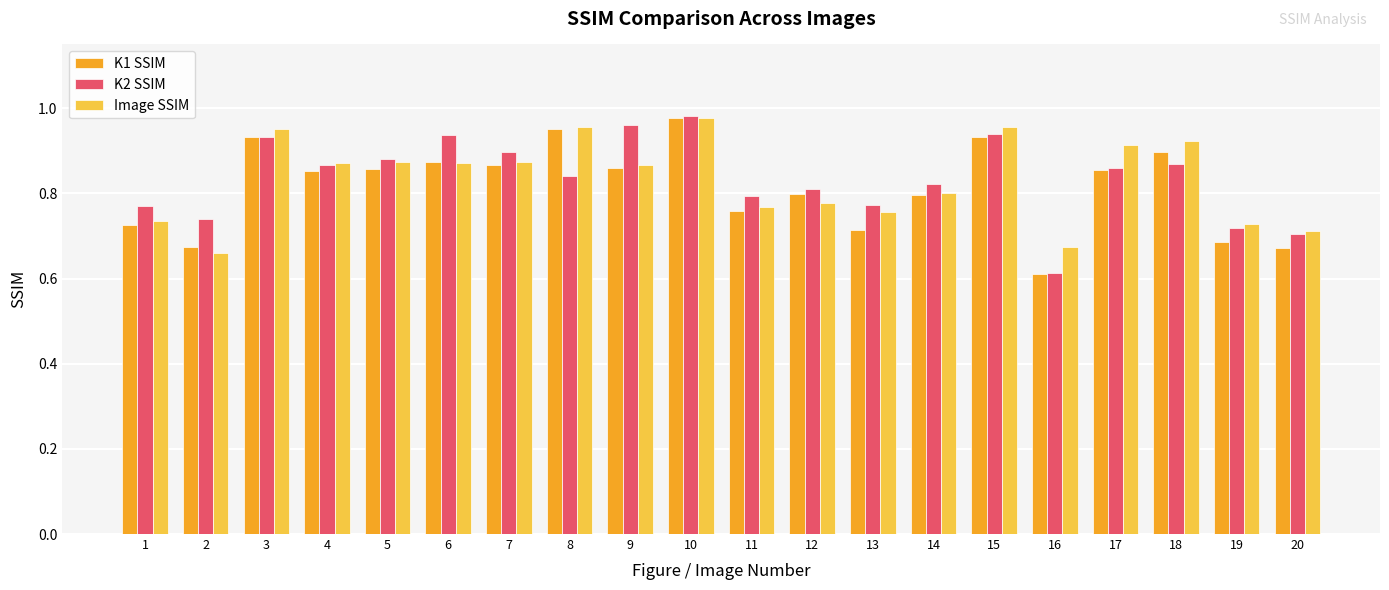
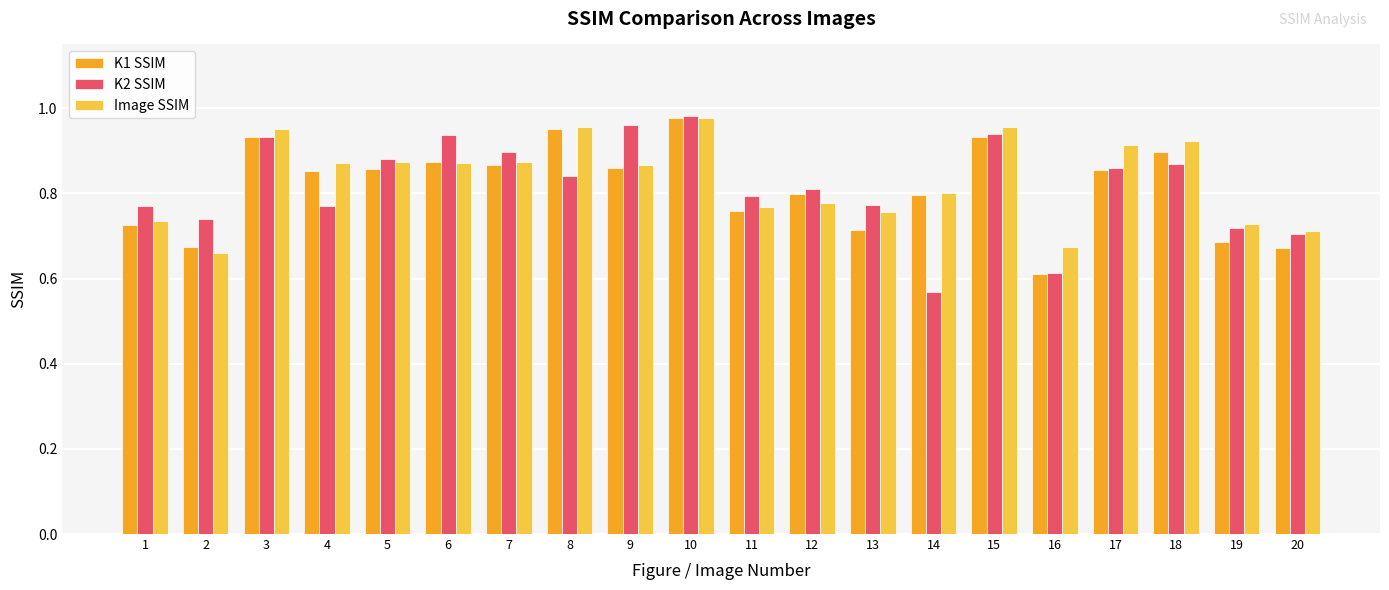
  {
    "K2 SSIM": {
      "1": 0.77,
      "2": 0.74,
      "3": 0.93,
-     "4": 0.87,
+     "4": 0.77,
      "5": 0.88,
      "6": 0.94,
      "7": 0.90,
      "8": 0.84,
      "9": 0.96,
      "10": 0.98,
      "11": 0.79,
      "12": 0.81,
      "13": 0.77,
-     "14": 0.82,
+     "14": 0.57,
      "15": 0.94,
      "16": 0.61,
      "17": 0.86,
      "18": 0.87,
      "19": 0.72,
      "20": 0.71
    }
  }
